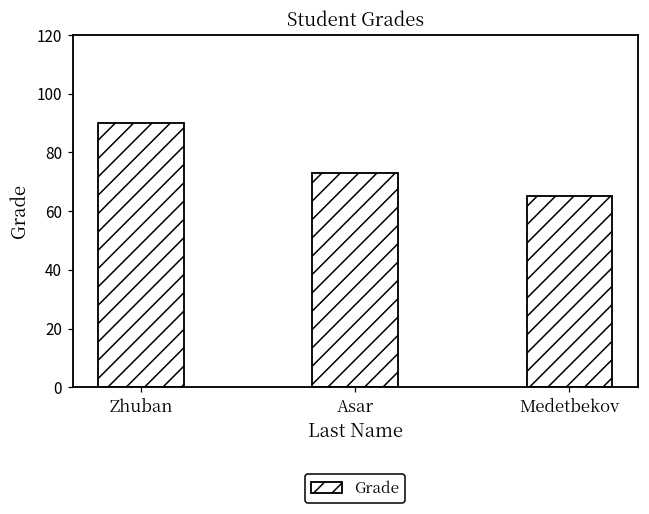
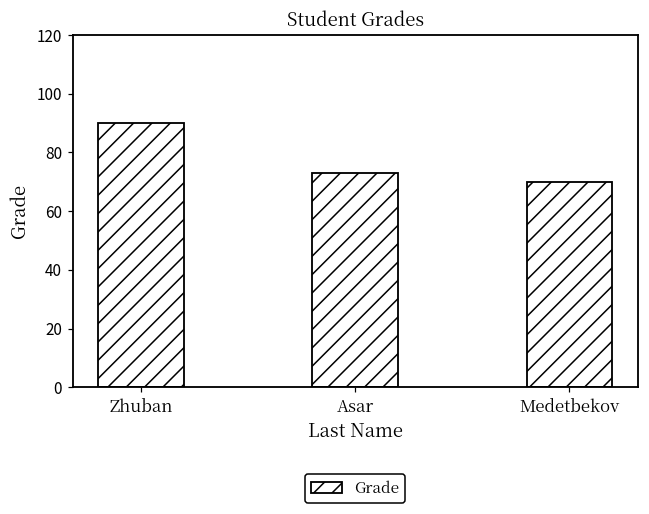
  {
    "Zhuban": 90,
    "Asar": 73,
-   "Medetbekov": 65
+   "Medetbekov": 70
  }
